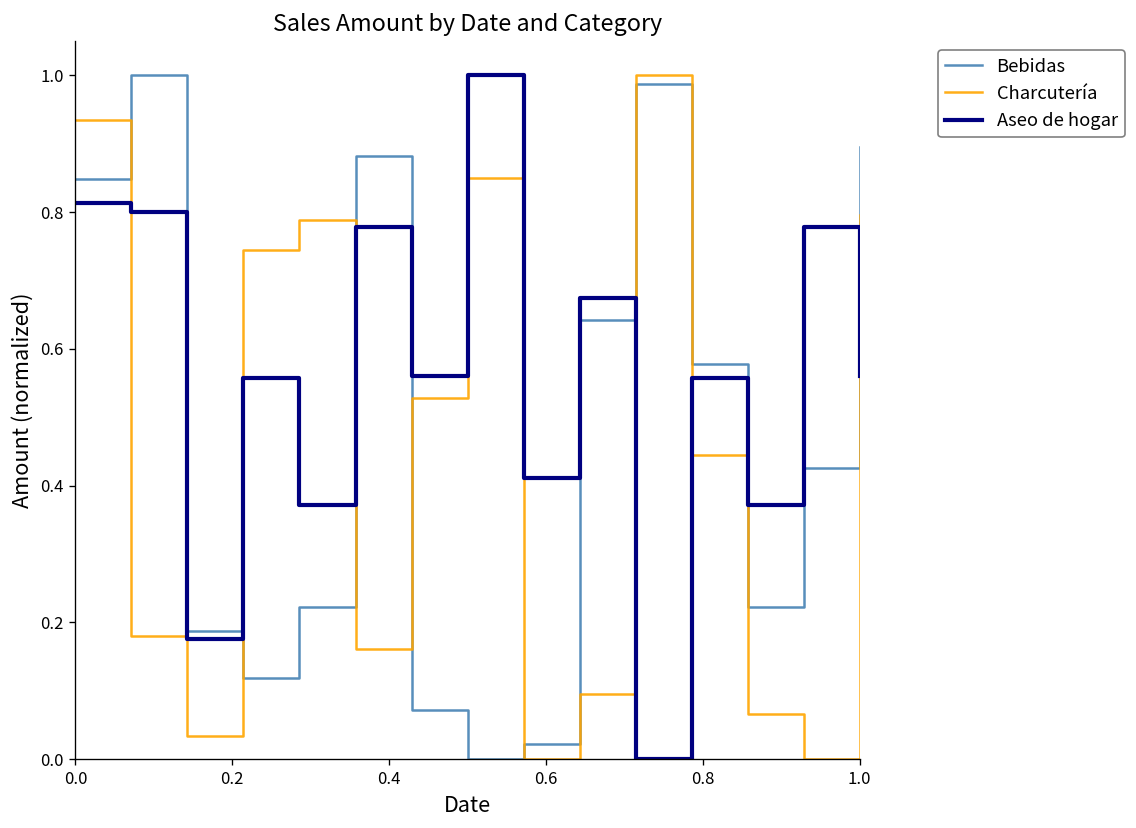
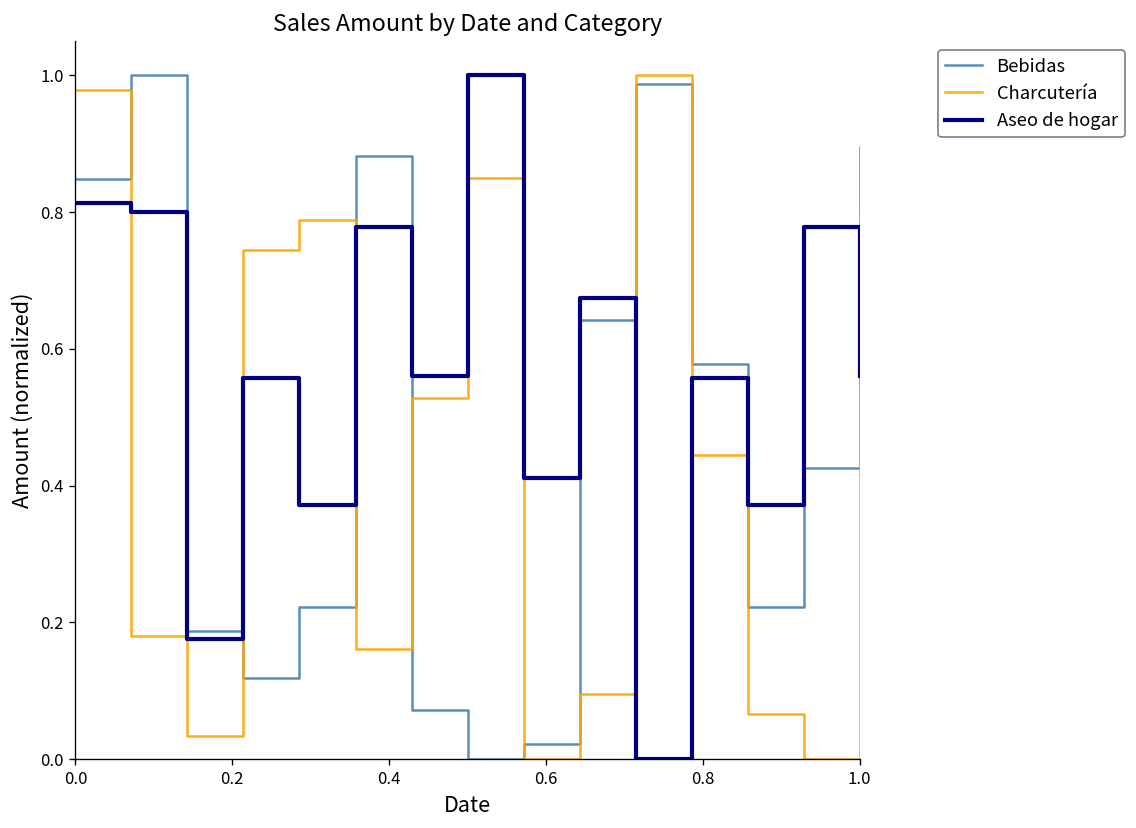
  {
    "Bebidas": {
      "0.0": 0.85,
      "1.0": 0.90
    },
    "Charcutería": {
-     "0.0": 0.93,
+     "0.0": 0.98,
      "1.0": 0.80
    },
    "Aseo de hogar": {
      "0.0": 0.81,
      "1.0": 0.56
    }
  }
